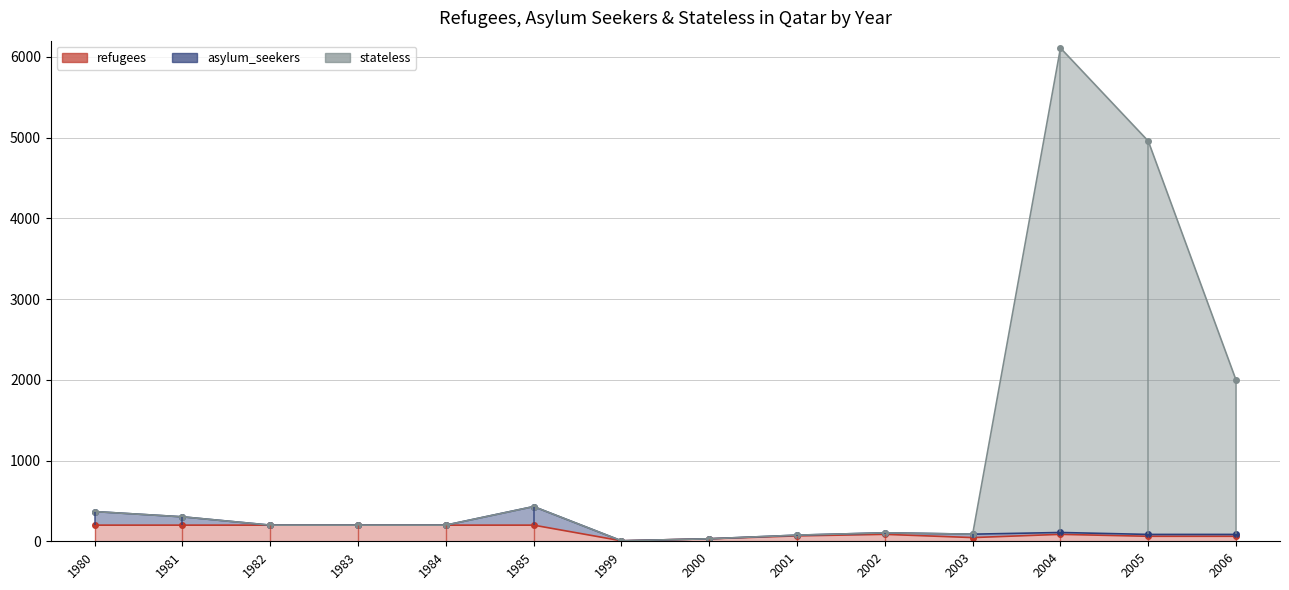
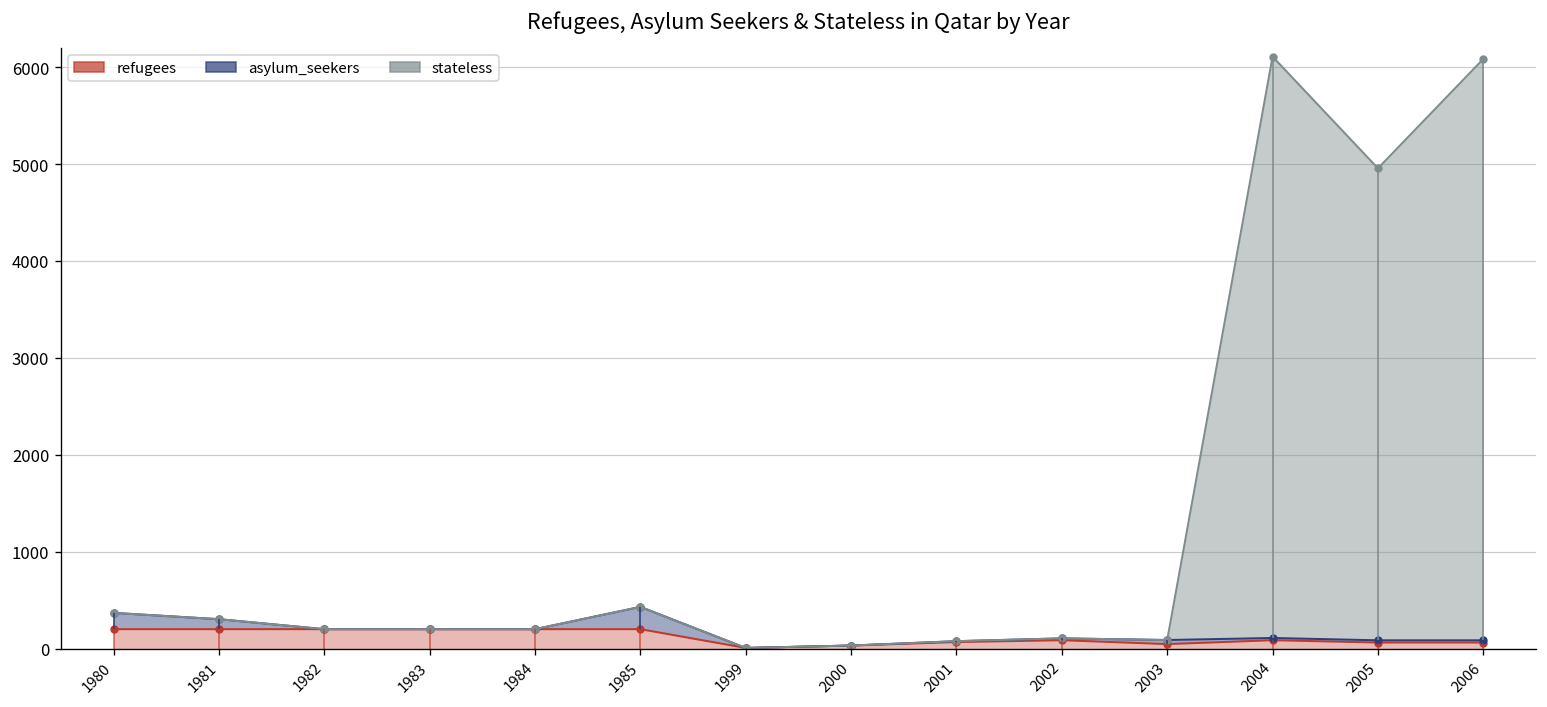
  {
    "refugees": {
      "1980": 200,
      "1981": 200,
      "1985": 200,
      "2003": 0
    },
    "stateless": {
      "2004": 6000,
      "2005": 4900,
-     "2006": 1900
+     "2006": 6000
    }
  }
